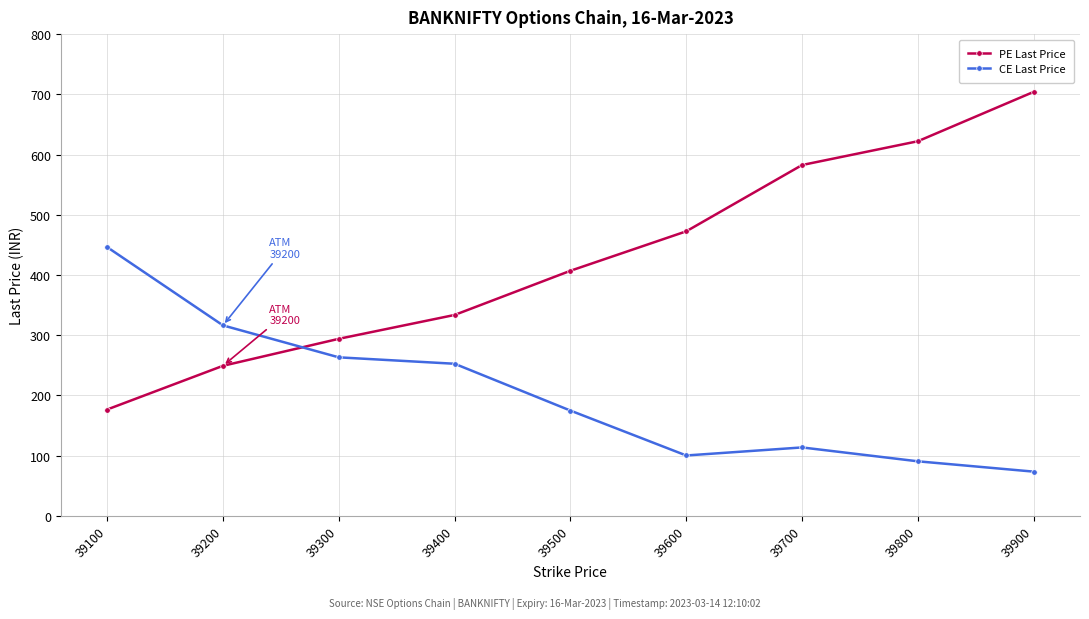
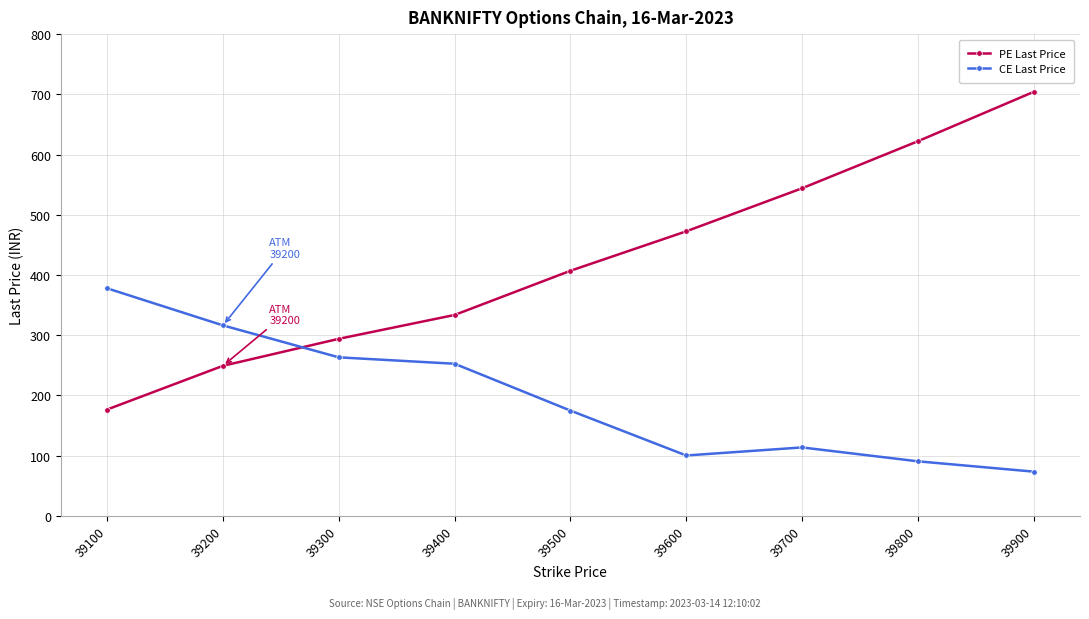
  {
    "PE Last Price": {
      "39100": 180,
      "39200": 250,
      "39300": 290,
      "39400": 330,
      "39500": 410,
      "39600": 470,
-     "39700": 580,
+     "39700": 540,
      "39800": 620,
      "39900": 700
    },
    "CE Last Price": {
-     "39100": 450,
+     "39100": 380,
      "39300": 260,
      "39400": 250,
      "39500": 170,
      "39600": 100,
      "39700": 110,
      "39800": 90,
      "39900": 70
    }
  }
